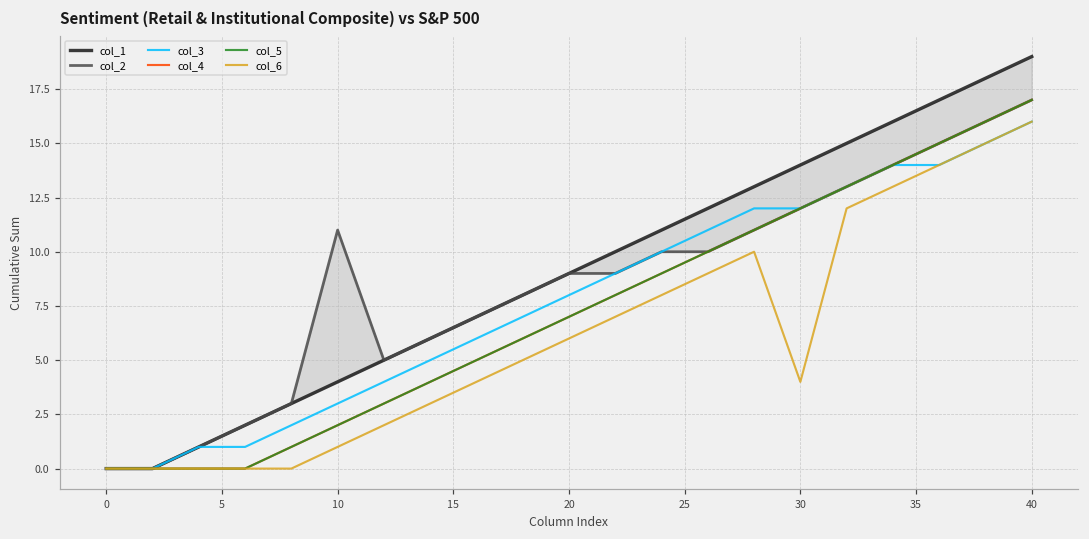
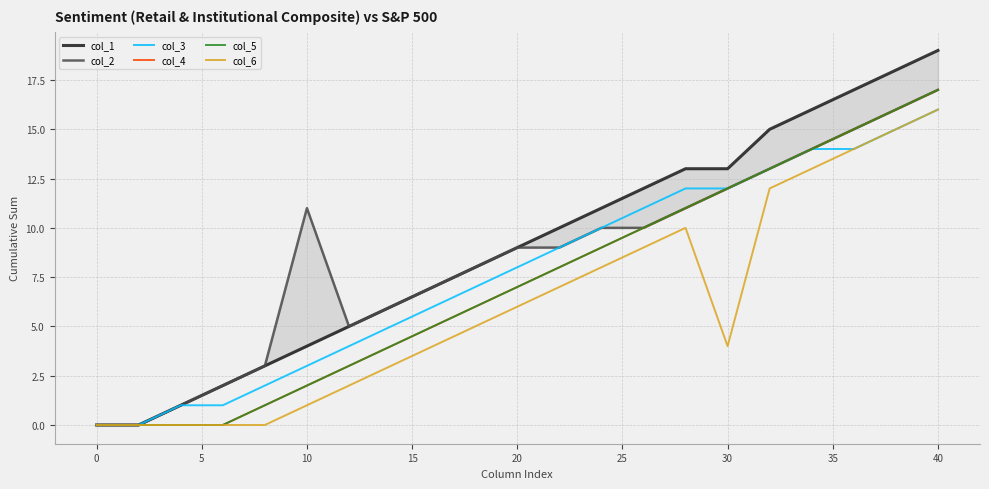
  {
    "col_1": {
      "10": 4,
-     "30": 14
+     "30": 13
    },
    "col_3": {
      "10": 3,
      "20": 8
    },
    "col_5": {
      "10": 2,
      "20": 7
    },
    "col_6": {
      "10": 1,
      "20": 6,
      "30": 4
    }
  }
